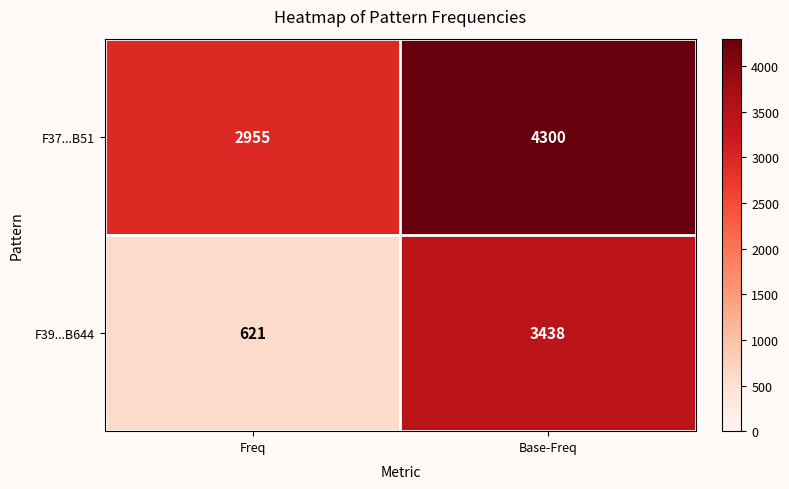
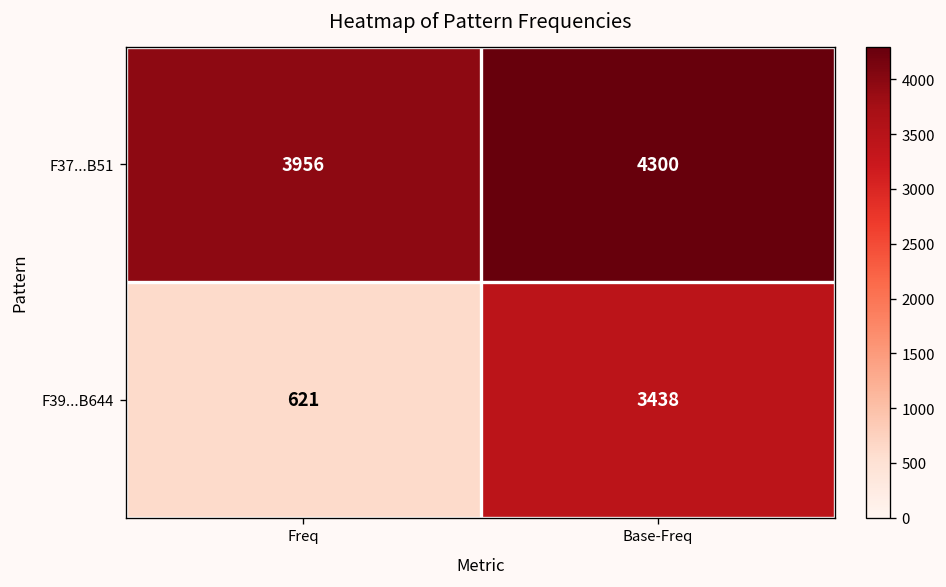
  {
    "F37...B51": {
-     "Freq": 2955,
+     "Freq": 3956,
      "Base-Freq": 4300
    },
    "F39...B644": {
      "Freq": 621,
      "Base-Freq": 3438
    }
  }
